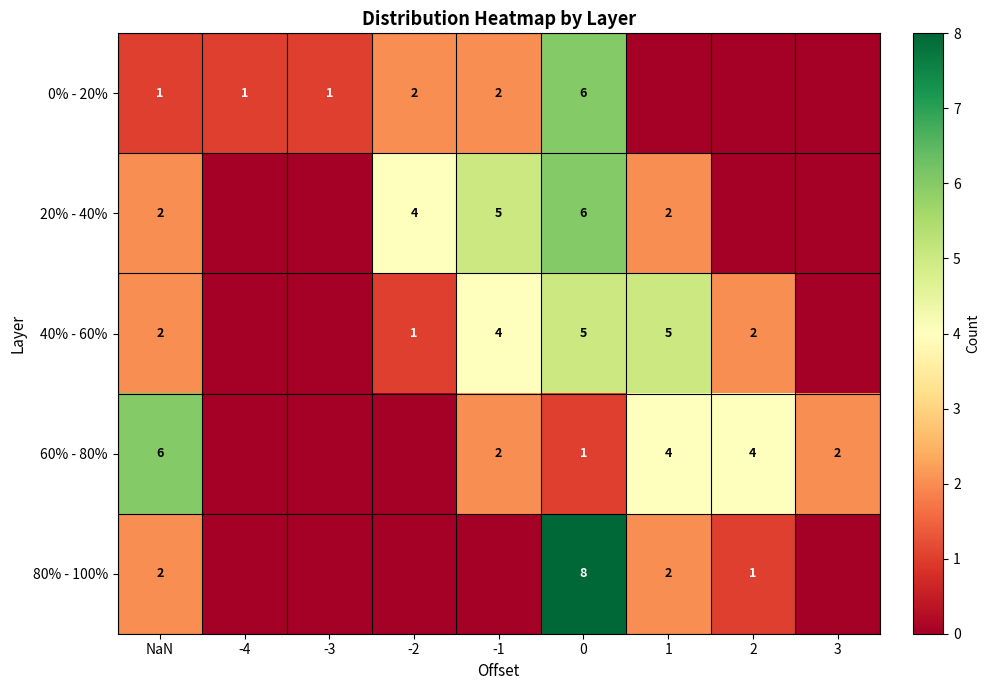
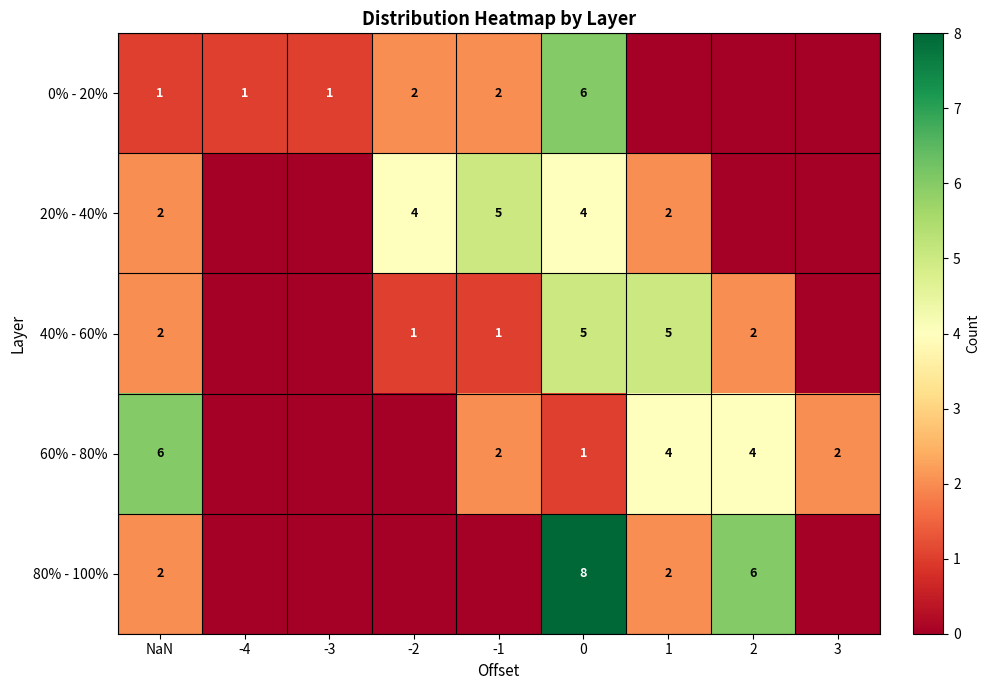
  {
    "0% - 20%": {
      "NaN": 1,
      "-4": 1,
      "-3": 1,
      "-2": 2,
      "-1": 2,
      "0": 6
    },
    "20% - 40%": {
      "NaN": 2,
      "-2": 4,
      "-1": 5,
-     "0": 6,
+     "0": 4,
      "1": 2
    },
    "40% - 60%": {
      "NaN": 2,
      "-2": 1,
-     "-1": 4,
+     "-1": 1,
      "0": 5,
      "1": 5,
      "2": 2
    },
    "60% - 80%": {
      "NaN": 6,
      "-1": 2,
      "0": 1,
      "1": 4,
      "2": 4,
      "3": 2
    },
    "80% - 100%": {
      "NaN": 2,
      "0": 8,
      "1": 2,
-     "2": 1
+     "2": 6
    }
  }
